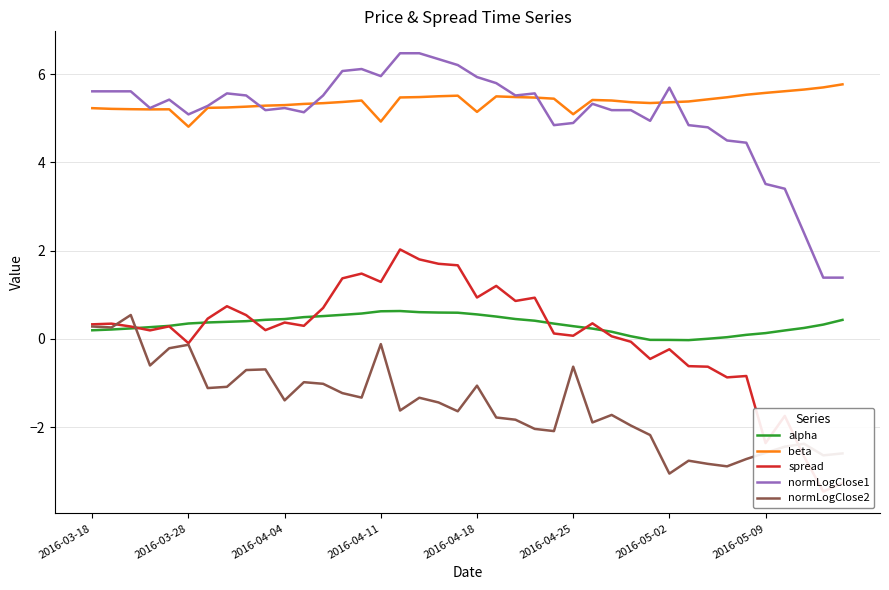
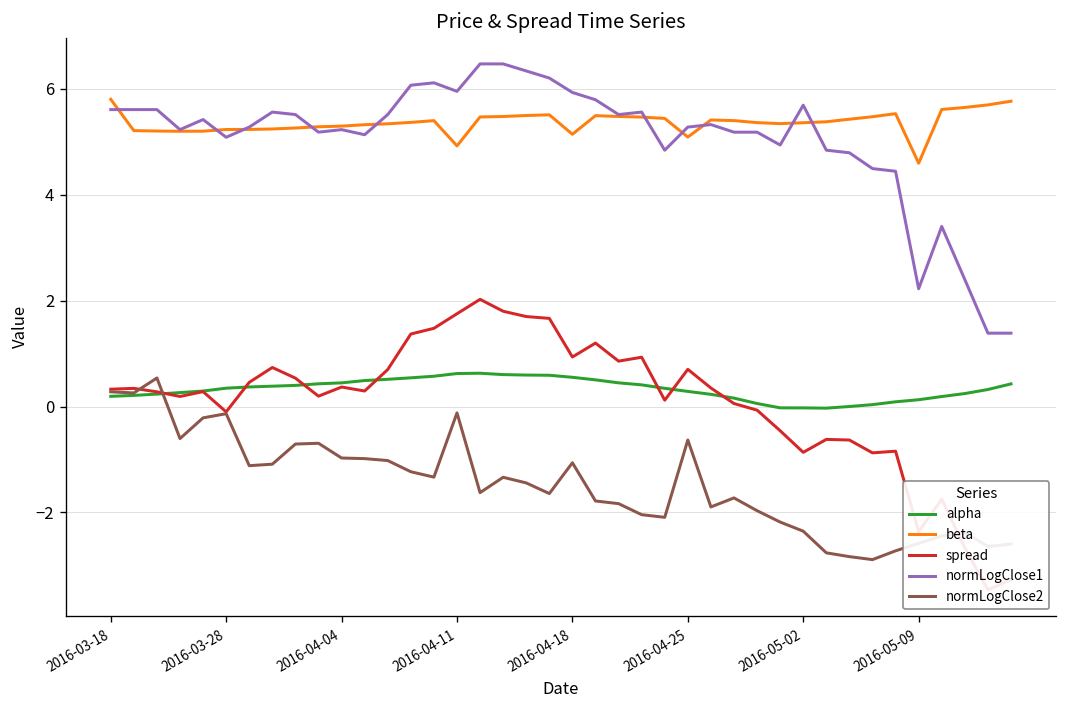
  {
    "alpha": {
      "2016-03-18": 0.2,
      "2016-03-28": 0.3,
      "2016-04-04": 0.4,
      "2016-04-11": 0.6,
      "2016-04-18": 0.6,
      "2016-04-25": 0.3,
      "2016-05-02": 0.0,
      "2016-05-09": 0.1
    },
    "beta": {
-     "2016-03-18": 5.2,
-     "2016-03-28": 4.8,
+     "2016-03-18": 5.8,
+     "2016-03-28": 5.2,
      "2016-04-04": 5.3,
      "2016-04-11": 4.9,
      "2016-04-18": 5.1,
      "2016-04-25": 5.1,
      "2016-05-02": 5.4,
-     "2016-05-09": 5.6
+     "2016-05-09": 4.6
    },
    "spread": {
      "2016-04-04": 0.4,
-     "2016-04-11": 1.3,
+     "2016-04-11": 1.8,
      "2016-04-18": 0.9,
-     "2016-04-25": 0.1,
-     "2016-05-02": -0.2
+     "2016-04-25": 0.7,
+     "2016-05-02": -0.9
    },
    "normLogClose1": {
      "2016-03-18": 5.6,
      "2016-03-28": 5.1,
      "2016-04-04": 5.2,
      "2016-04-11": 6.0,
      "2016-04-18": 5.9,
-     "2016-04-25": 4.9,
+     "2016-04-25": 5.3,
      "2016-05-02": 5.7,
-     "2016-05-09": 3.5
+     "2016-05-09": 2.2
    },
    "normLogClose2": {
-     "2016-04-04": -1.4,
+     "2016-04-04": -1.0,
      "2016-04-11": -0.1,
      "2016-04-18": -1.1,
      "2016-04-25": -0.6,
-     "2016-05-02": -3.1
+     "2016-05-02": -2.4
    }
  }
